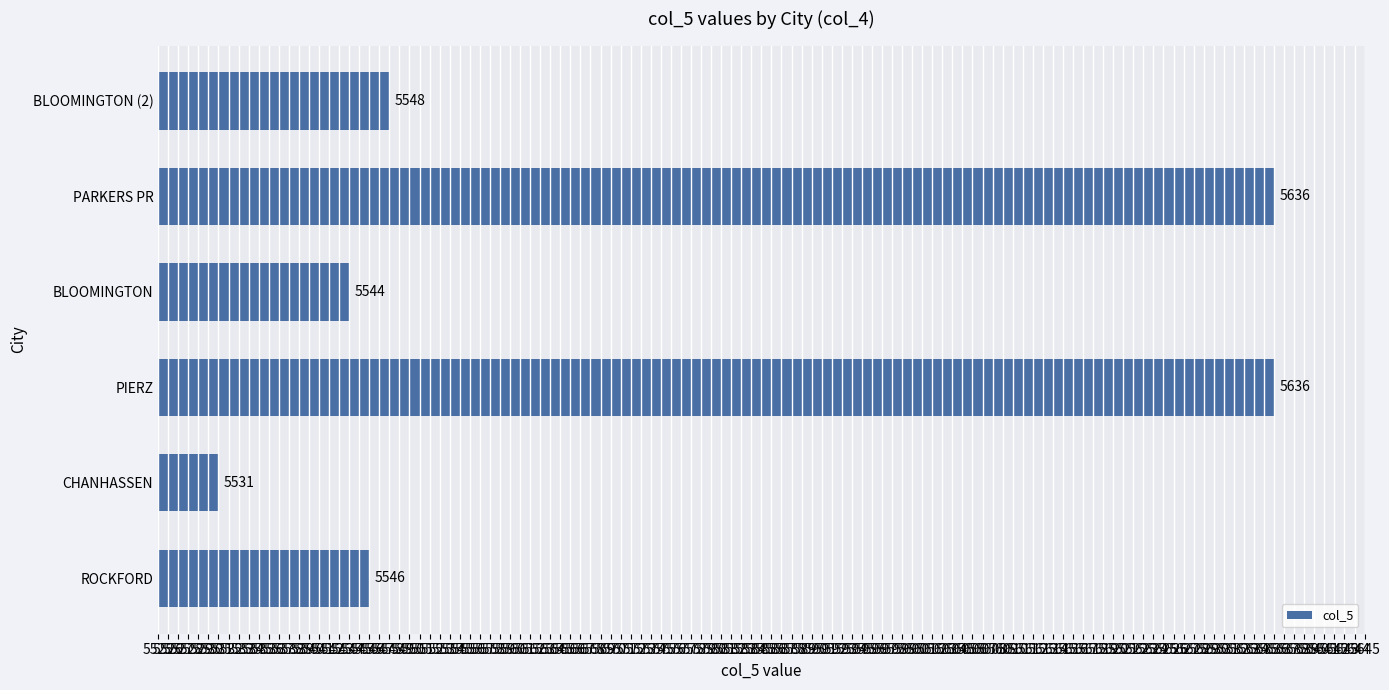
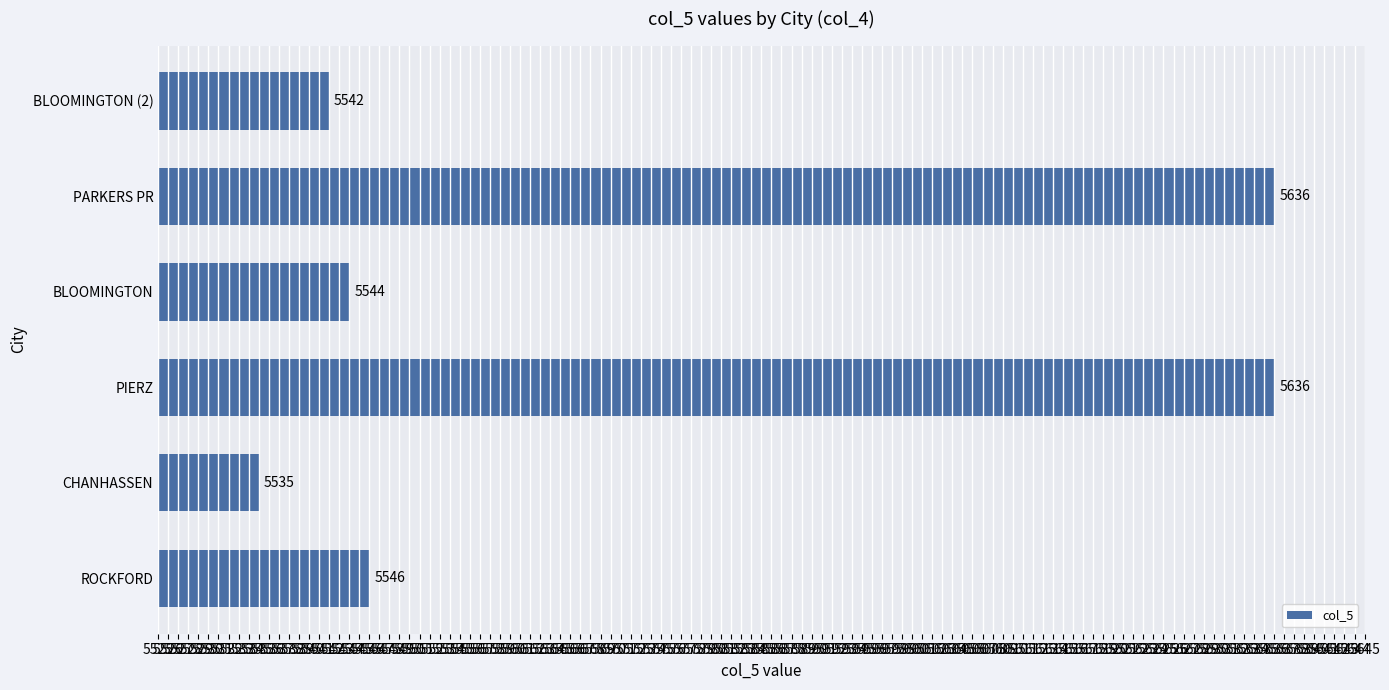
  {
-   "BLOOMINGTON (2)": 5548,
+   "BLOOMINGTON (2)": 5542,
    "PARKERS PR": 5636,
    "BLOOMINGTON": 5544,
    "PIERZ": 5636,
-   "CHANHASSEN": 5531,
+   "CHANHASSEN": 5535,
    "ROCKFORD": 5546
  }
